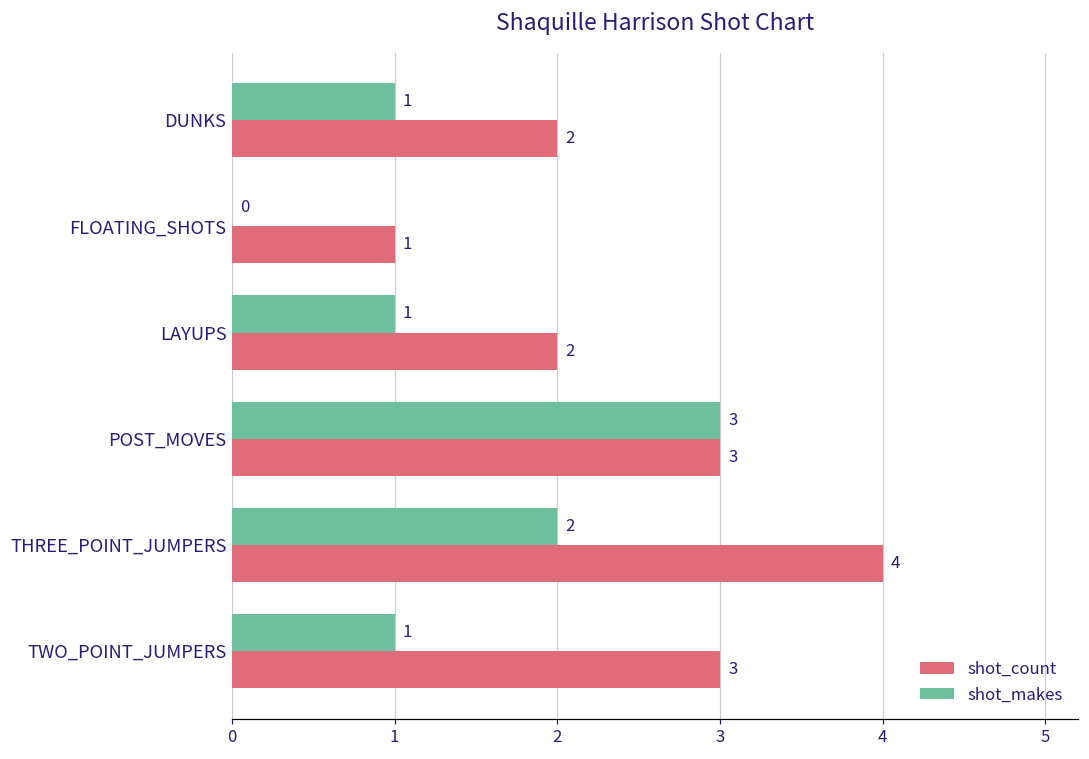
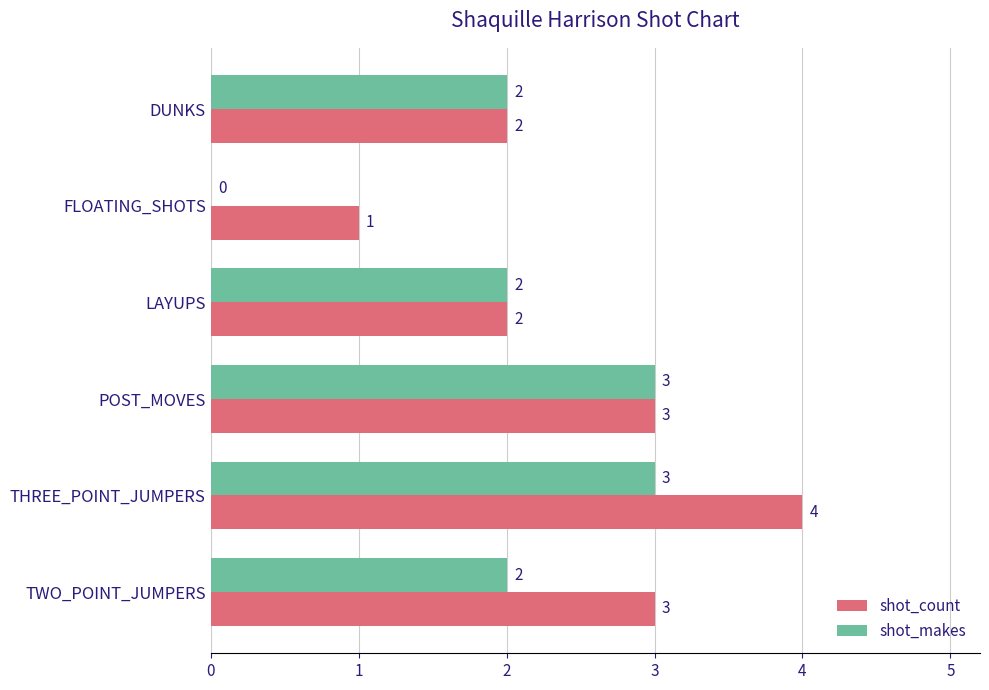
  {
    "shot_count": {
      "DUNKS": 2,
      "FLOATING_SHOTS": 1,
      "LAYUPS": 2,
      "POST_MOVES": 3,
      "THREE_POINT_JUMPERS": 4,
      "TWO_POINT_JUMPERS": 3
    },
    "shot_makes": {
-     "DUNKS": 1,
+     "DUNKS": 2,
      "FLOATING_SHOTS": 0,
-     "LAYUPS": 1,
+     "LAYUPS": 2,
      "POST_MOVES": 3,
-     "THREE_POINT_JUMPERS": 2,
-     "TWO_POINT_JUMPERS": 1
+     "THREE_POINT_JUMPERS": 3,
+     "TWO_POINT_JUMPERS": 2
    }
  }
